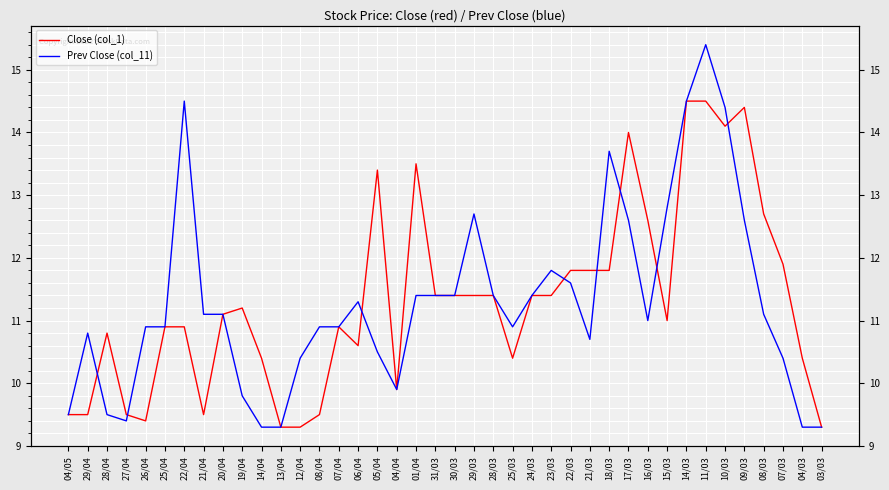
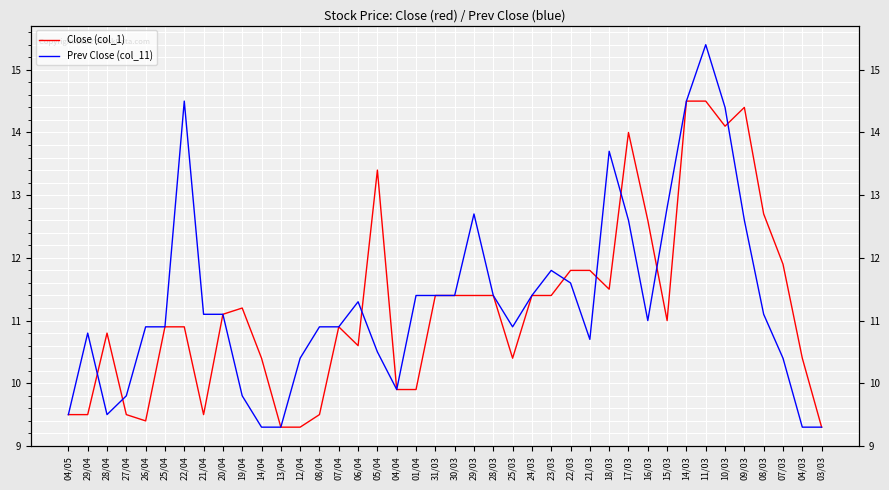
  {
    "Close (col_1)": {
      "29/04": 9.5,
      "28/04": 10.8,
      "27/04": 9.5,
      "26/04": 9.4,
      "22/04": 10.9,
      "21/04": 9.5,
      "19/04": 11.2,
      "14/04": 10.4,
      "12/04": 9.3,
      "08/04": 9.5,
      "06/04": 10.6,
      "05/04": 13.4,
-     "01/04": 13.5,
+     "01/04": 9.9,
      "29/03": 11.4,
      "25/03": 10.4,
      "23/03": 11.4,
      "22/03": 11.8,
      "21/03": 11.8,
-     "18/03": 11.8,
+     "18/03": 11.5,
      "17/03": 14.0,
      "16/03": 12.6,
      "15/03": 11.0,
      "11/03": 14.5,
      "10/03": 14.1,
      "09/03": 14.4,
      "08/03": 12.7,
      "07/03": 11.9,
      "04/03": 10.4
    },
    "Prev Close (col_11)": {
      "29/04": 10.8,
      "28/04": 9.5,
-     "27/04": 9.4,
+     "27/04": 9.8,
      "26/04": 10.9,
      "22/04": 14.5,
      "21/04": 11.1,
      "19/04": 9.8,
      "14/04": 9.3,
      "12/04": 10.4,
      "08/04": 10.9,
      "06/04": 11.3,
      "05/04": 10.5,
      "01/04": 11.4,
      "29/03": 12.7,
      "25/03": 10.9,
      "23/03": 11.8,
      "22/03": 11.6,
      "21/03": 10.7,
      "18/03": 13.7,
      "17/03": 12.6,
      "16/03": 11.0,
      "15/03": 12.8,
      "11/03": 15.4,
      "10/03": 14.4,
      "09/03": 12.6,
      "08/03": 11.1,
      "07/03": 10.4,
      "04/03": 9.3
    }
  }
